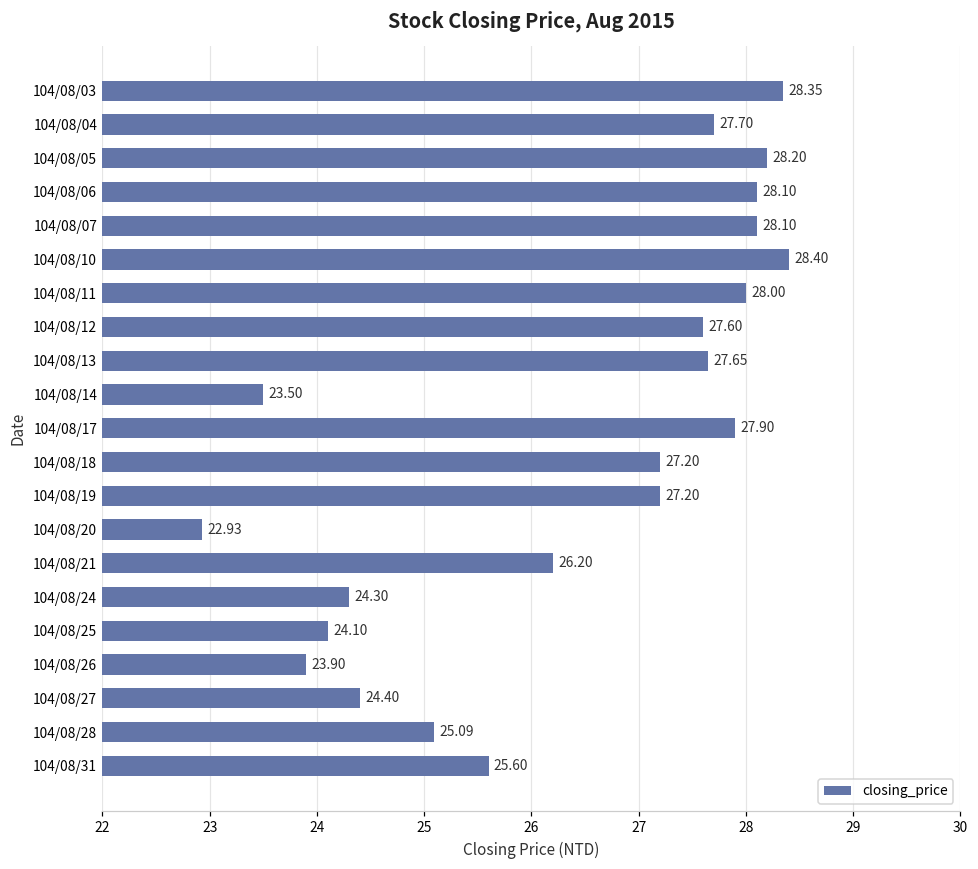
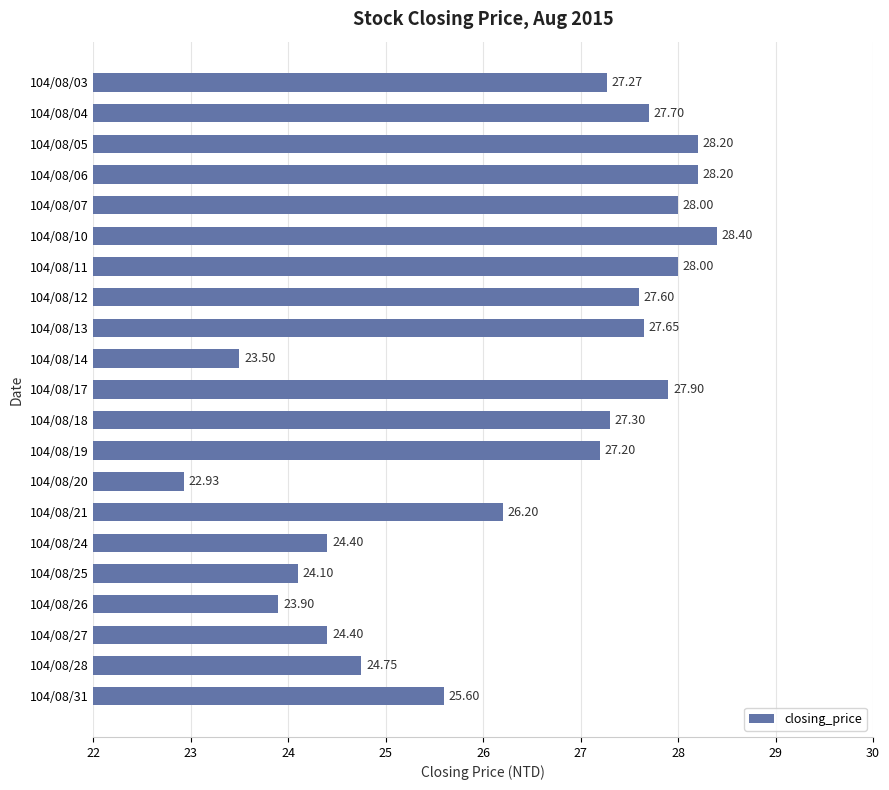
  {
-   "104/08/03": 28.35,
+   "104/08/03": 27.27,
    "104/08/04": 27.70,
    "104/08/05": 28.20,
-   "104/08/06": 28.10,
-   "104/08/07": 28.10,
+   "104/08/06": 28.20,
+   "104/08/07": 28.00,
    "104/08/10": 28.40,
    "104/08/11": 28.00,
    "104/08/12": 27.60,
    "104/08/13": 27.65,
    "104/08/14": 23.50,
    "104/08/17": 27.90,
-   "104/08/18": 27.20,
+   "104/08/18": 27.30,
    "104/08/19": 27.20,
    "104/08/20": 22.93,
    "104/08/21": 26.20,
-   "104/08/24": 24.30,
+   "104/08/24": 24.40,
    "104/08/25": 24.10,
    "104/08/26": 23.90,
    "104/08/27": 24.40,
-   "104/08/28": 25.09,
+   "104/08/28": 24.75,
    "104/08/31": 25.60
  }
